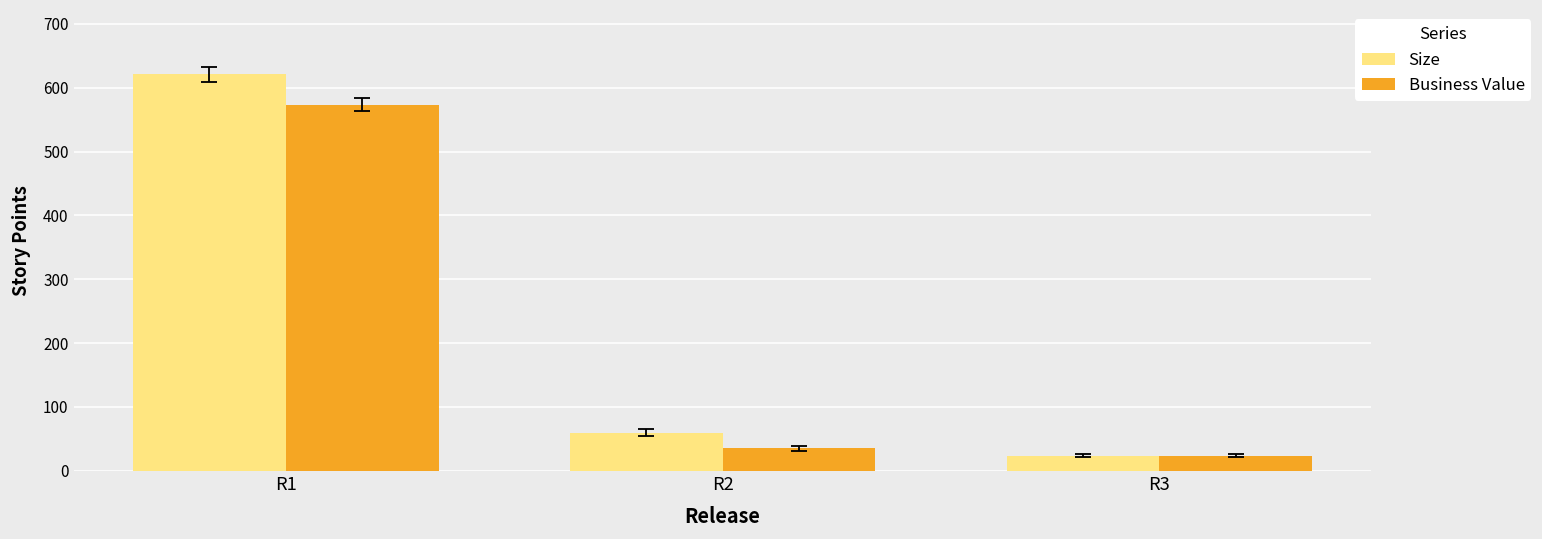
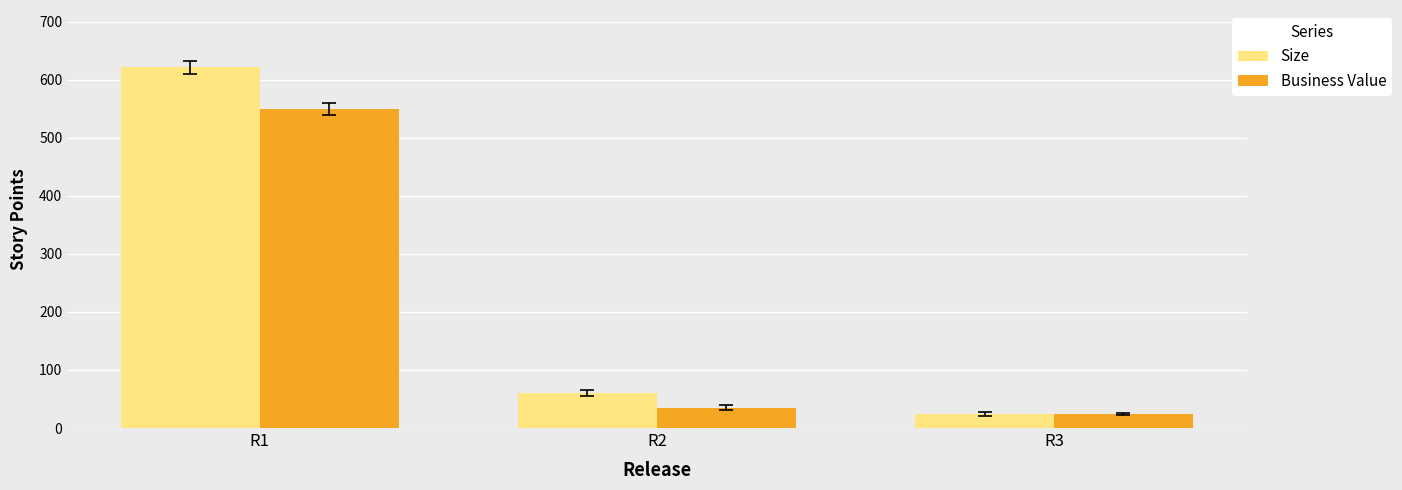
  {
    "Size": {
      "R1": 620,
      "R2": 60,
      "R3": 20
    },
    "Business Value": {
-     "R1": 570,
+     "R1": 550,
      "R2": 40,
      "R3": 20
    }
  }
